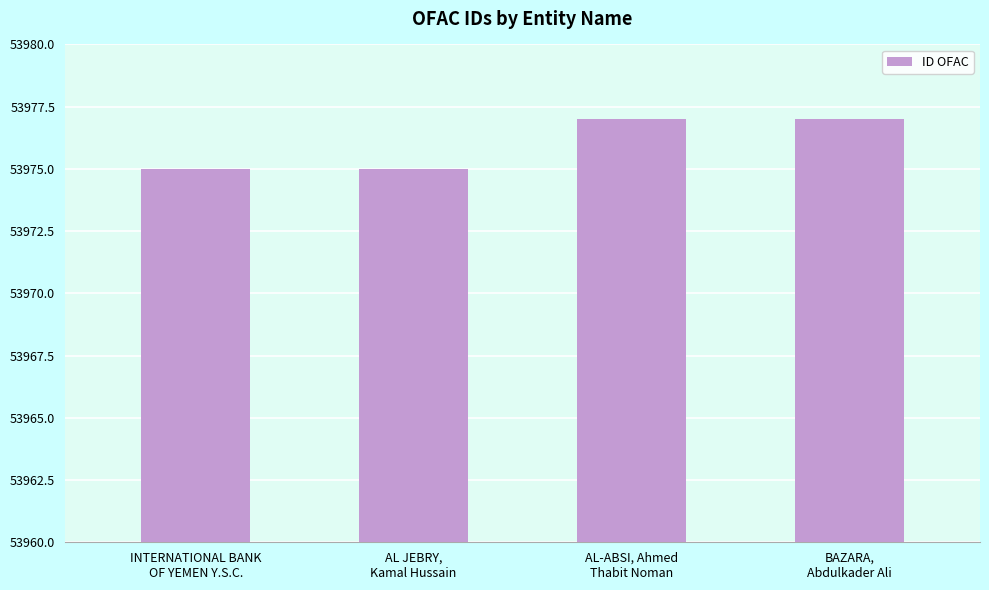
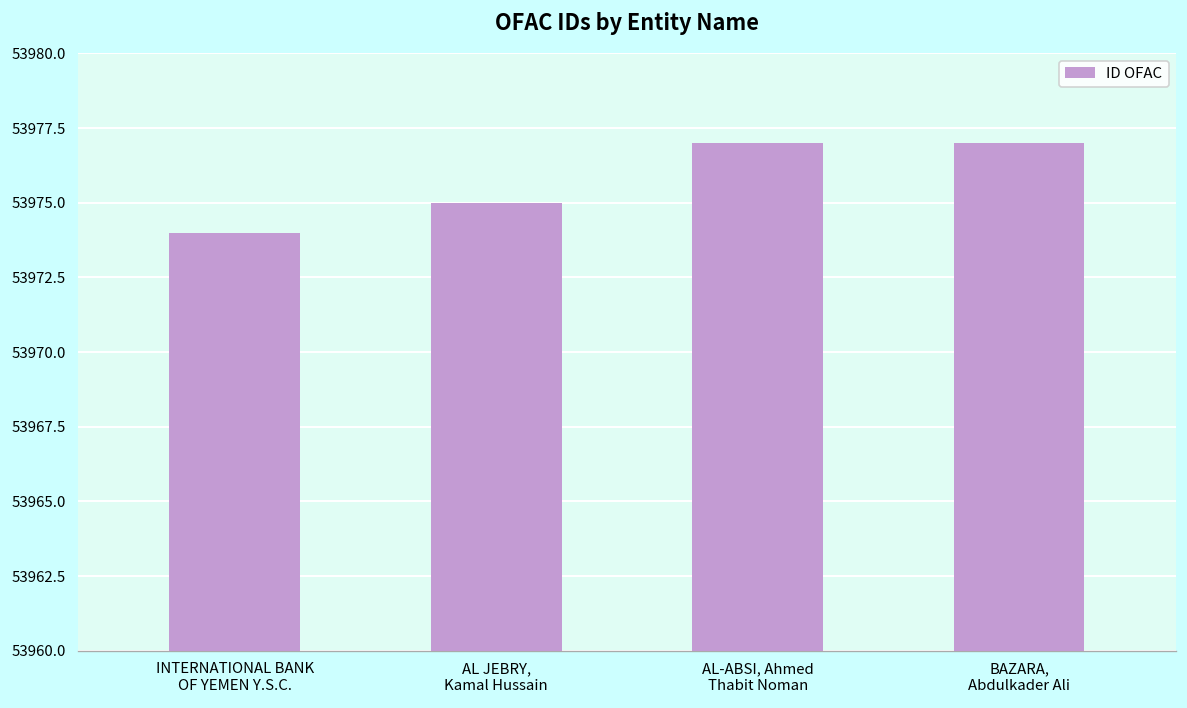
  {
-   "INTERNATIONAL BANK OF YEMEN Y.S.C.": 53975,
+   "INTERNATIONAL BANK OF YEMEN Y.S.C.": 53974,
    "AL JEBRY, Kamal Hussain": 53975,
    "AL-ABSI, Ahmed Thabit Noman": 53977,
    "BAZARA, Abdulkader Ali": 53977
  }
